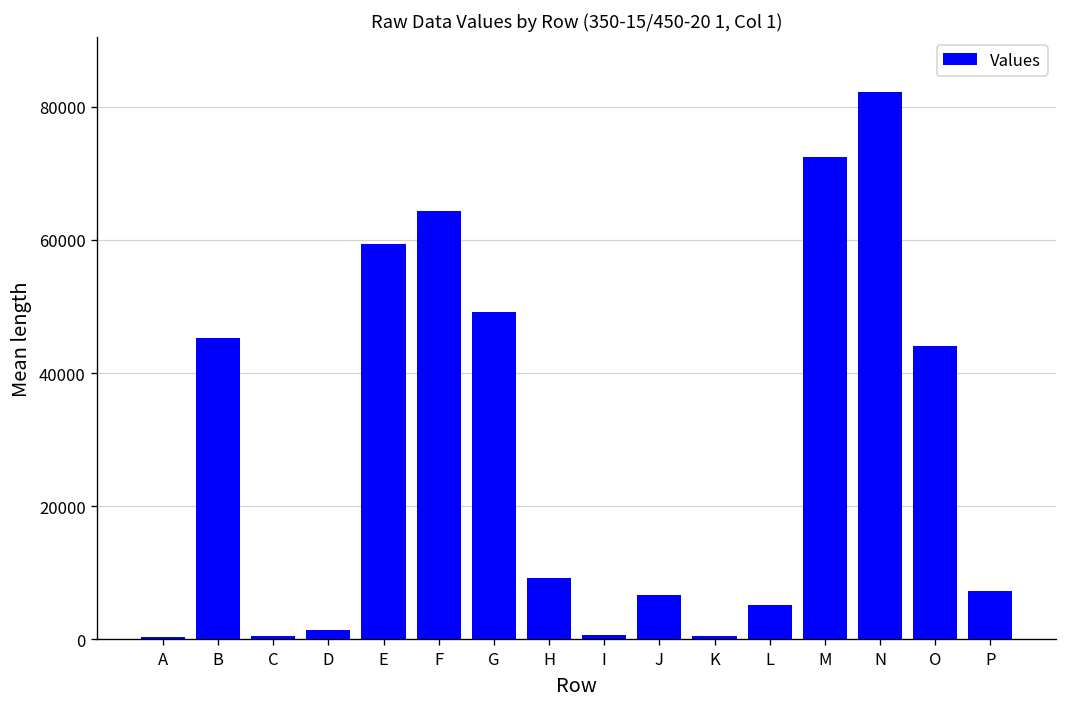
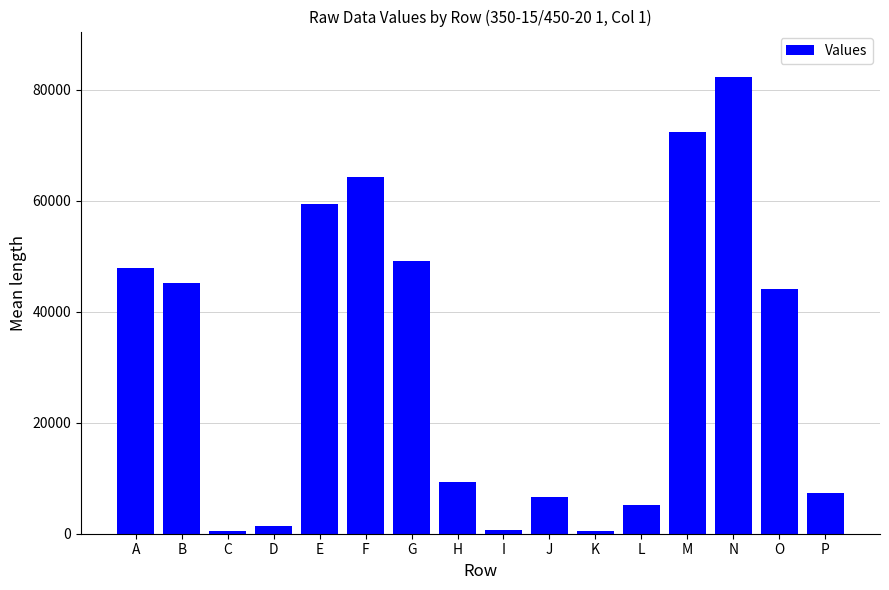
  {
-   "A": 0,
+   "A": 48000,
    "B": 45000,
    "C": 0,
    "D": 1000,
    "E": 59000,
    "F": 64000,
    "G": 49000,
    "H": 9000,
    "I": 1000,
    "J": 7000,
    "K": 1000,
    "L": 5000,
    "M": 72000,
    "N": 82000,
    "O": 44000,
    "P": 7000
  }
